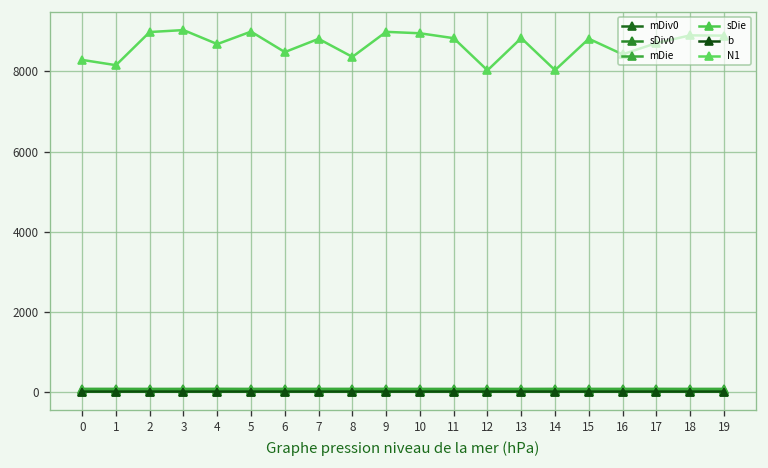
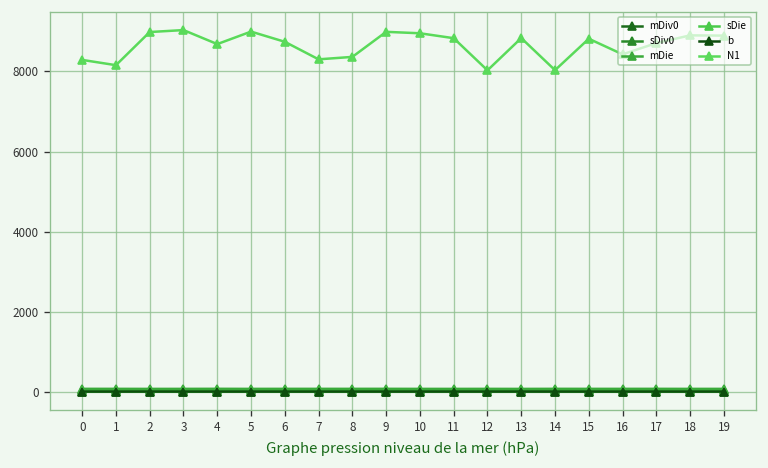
  {
    "N1": {
      "0": 8300,
      "1": 8200,
      "2": 9000,
      "3": 9000,
      "4": 8700,
      "5": 9000,
-     "6": 8500,
-     "7": 8800,
+     "6": 8700,
+     "7": 8300,
      "8": 8400,
      "9": 9000,
      "10": 8900,
      "11": 8800,
      "12": 8000,
      "13": 8800,
      "14": 8000,
      "15": 8800
    }
  }
